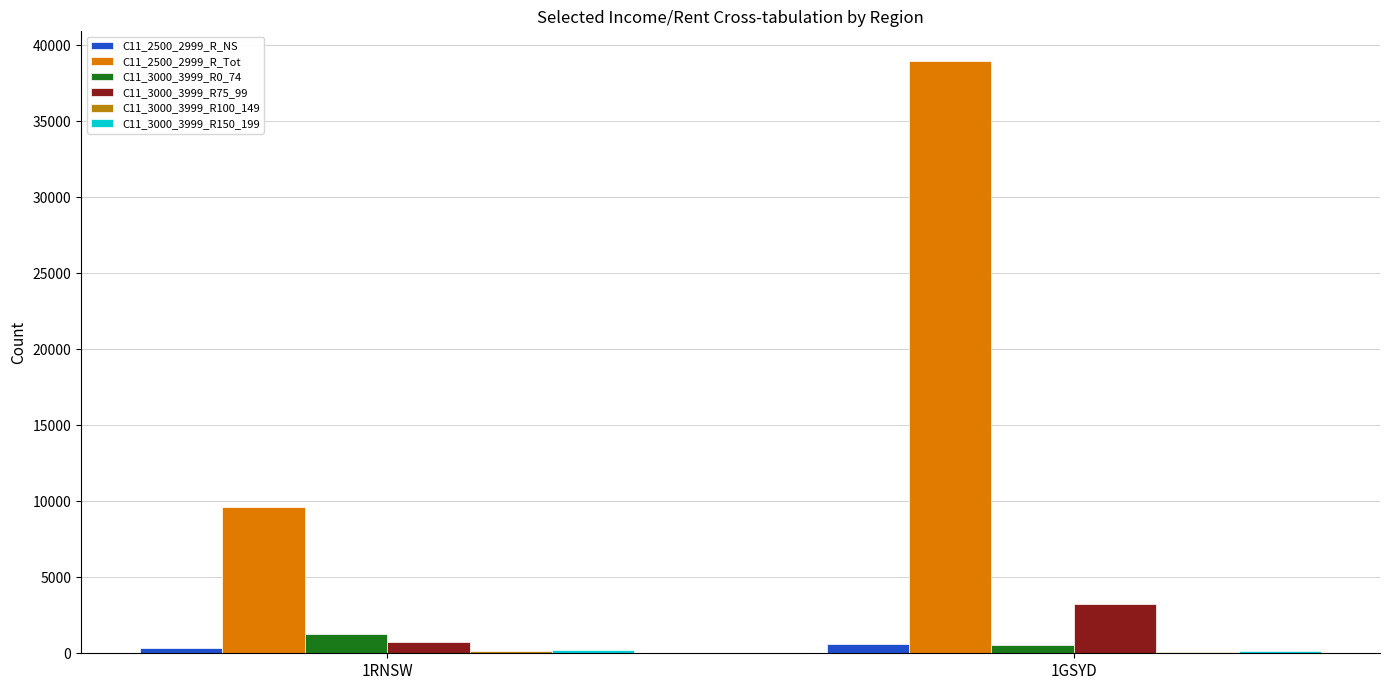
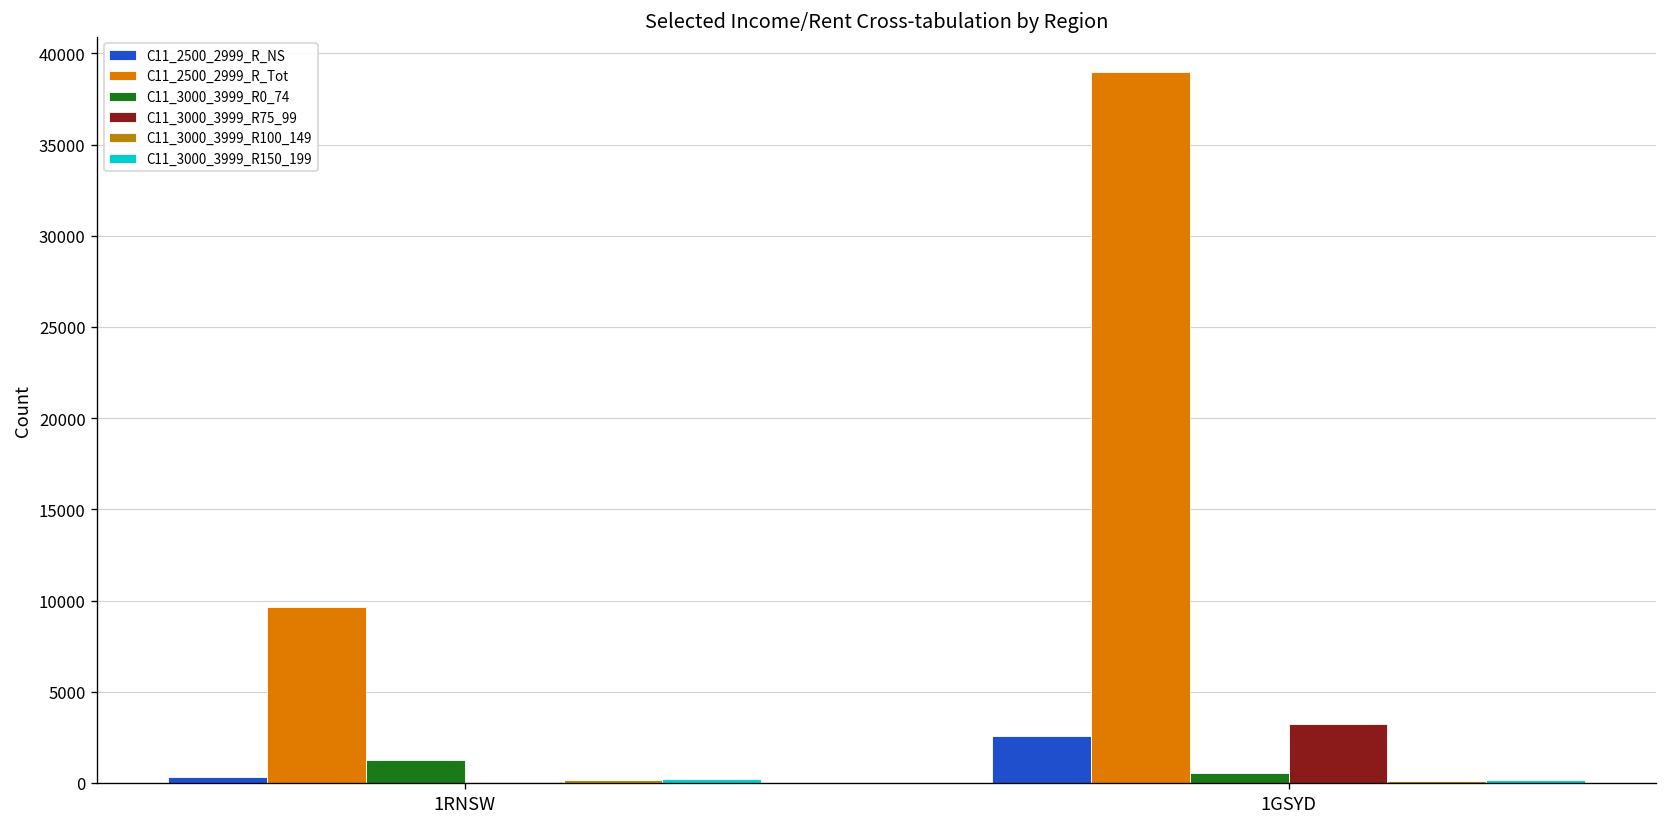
  {
    "C11_2500_2999_R_NS": {
      "1RNSW": 300,
-     "1GSYD": 600
+     "1GSYD": 2600
    },
    "C11_3000_3999_R0_74": {
      "1RNSW": 1300,
      "1GSYD": 600
    },
    "C11_3000_3999_R75_99": {
-     "1RNSW": 700,
+     "1RNSW": 0,
      "1GSYD": 3200
    },
    "C11_3000_3999_R150_199": {
      "1RNSW": 200
    }
  }
